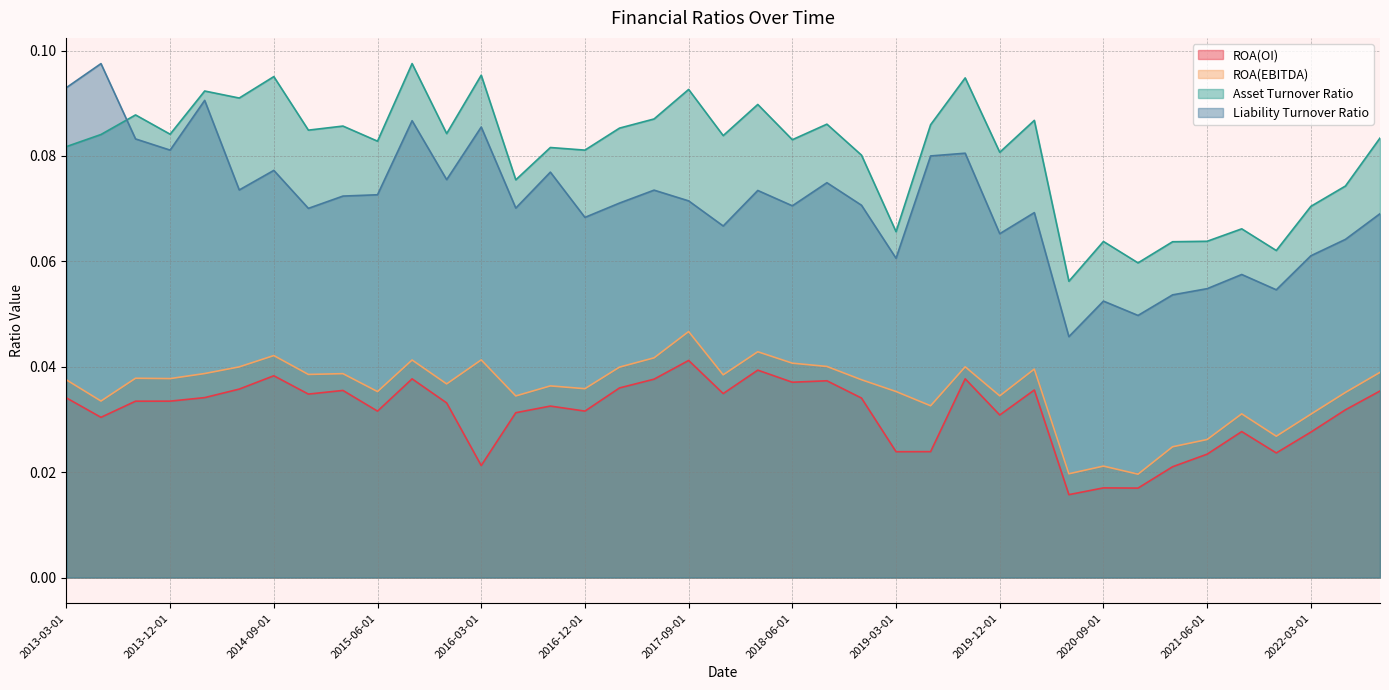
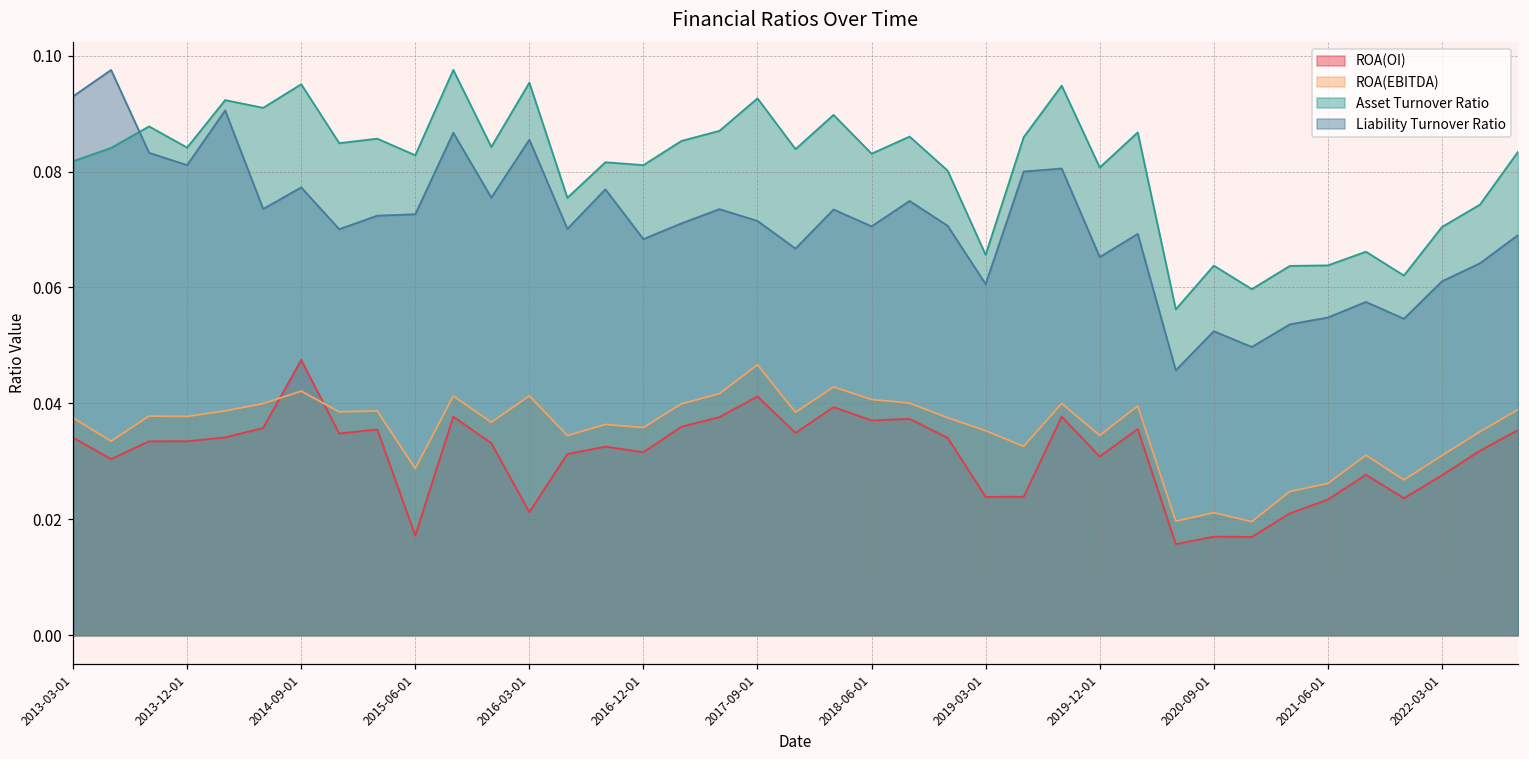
  {
    "ROA(OI)": {
      "2013-03-01": 0.034,
      "2013-12-01": 0.033,
-     "2014-09-01": 0.038,
-     "2015-06-01": 0.032,
+     "2014-09-01": 0.047,
+     "2015-06-01": 0.017,
      "2016-03-01": 0.021,
      "2016-12-01": 0.032,
      "2017-09-01": 0.041,
      "2018-06-01": 0.037,
      "2019-03-01": 0.024,
      "2019-12-01": 0.031,
      "2020-09-01": 0.017,
      "2021-06-01": 0.023,
      "2022-03-01": 0.028
    },
    "ROA(EBITDA)": {
      "2013-03-01": 0.038,
      "2013-12-01": 0.038,
      "2014-09-01": 0.042,
-     "2015-06-01": 0.035,
+     "2015-06-01": 0.029,
      "2016-03-01": 0.041,
      "2016-12-01": 0.036,
      "2017-09-01": 0.047,
      "2018-06-01": 0.041,
      "2019-03-01": 0.035,
      "2019-12-01": 0.034,
      "2020-09-01": 0.021,
      "2021-06-01": 0.026,
      "2022-03-01": 0.031
    }
  }
